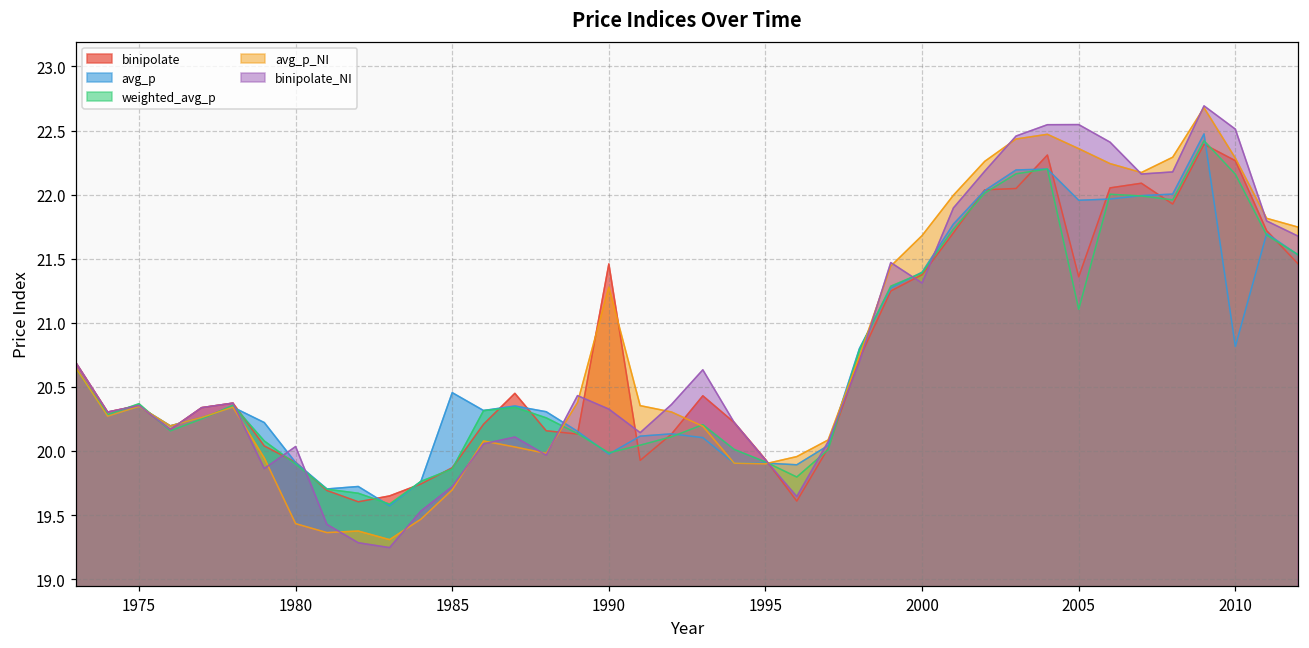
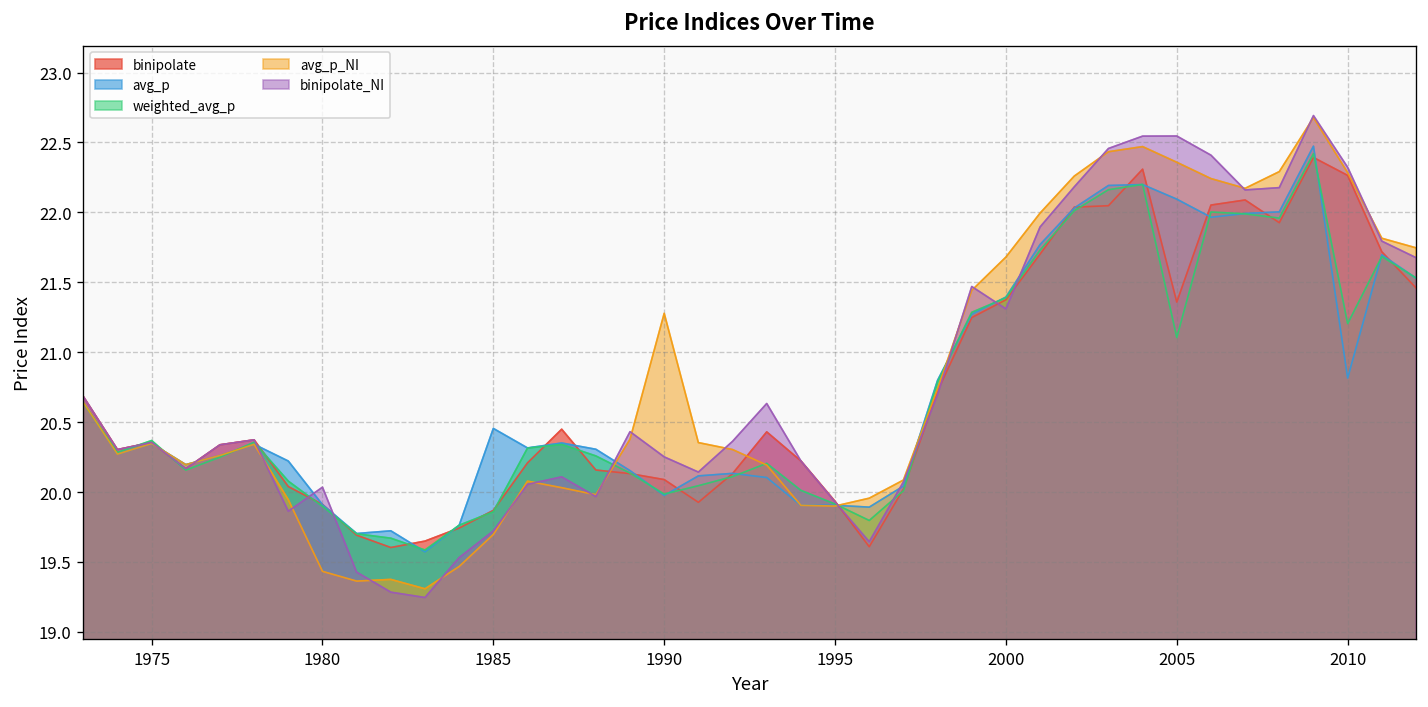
  {
    "binipolate": {
-     "1990": 21.46,
+     "1990": 20.09,
      "2005": 21.36
    },
    "avg_p": {
      "1985": 20.46,
-     "2005": 21.96,
+     "2005": 22.09,
      "2010": 20.82
    },
    "weighted_avg_p": {
      "2005": 21.10,
-     "2010": 22.16
+     "2010": 21.20
    },
    "avg_p_NI": {
      "1980": 19.43,
      "1985": 19.70,
      "1990": 21.28,
      "2000": 21.68,
      "2005": 22.36
    },
    "binipolate_NI": {
      "1980": 20.03,
      "1985": 19.72,
-     "1990": 20.33,
+     "1990": 20.25,
      "2000": 21.31,
      "2005": 22.55,
-     "2010": 22.51
+     "2010": 22.32
    }
  }
